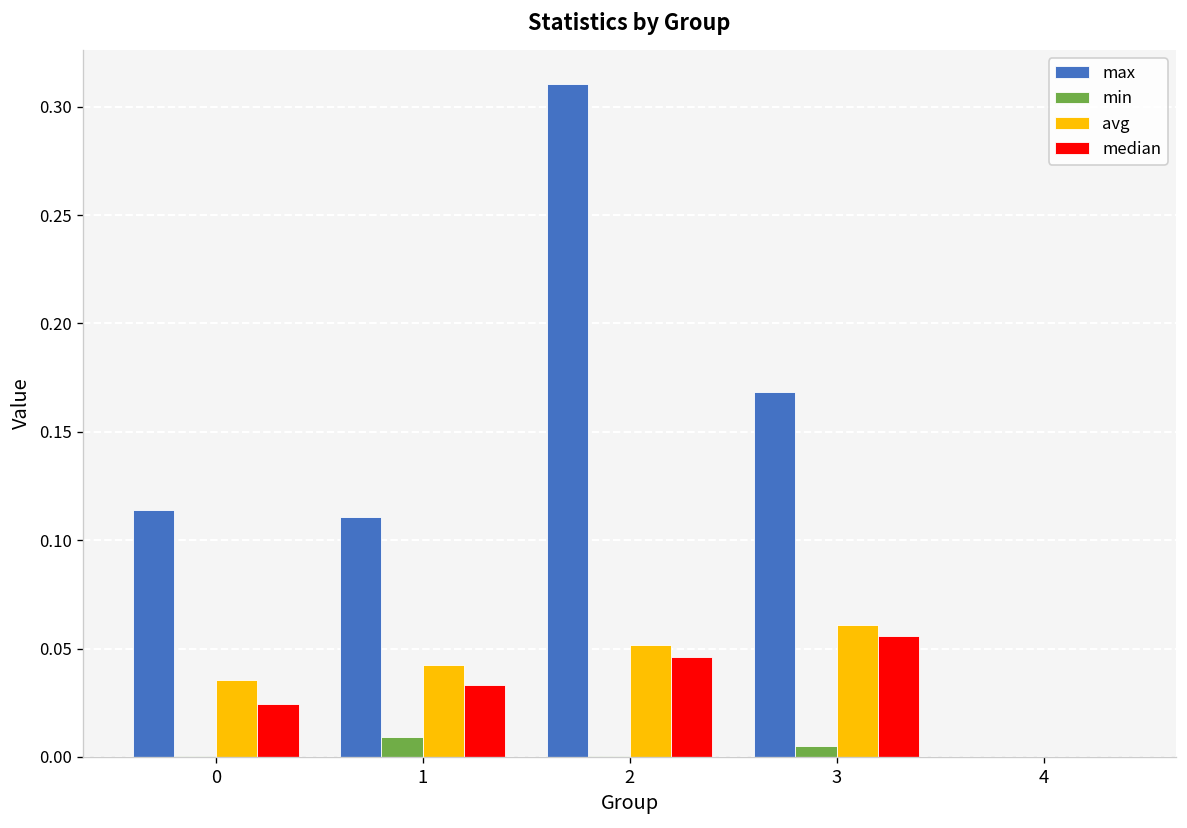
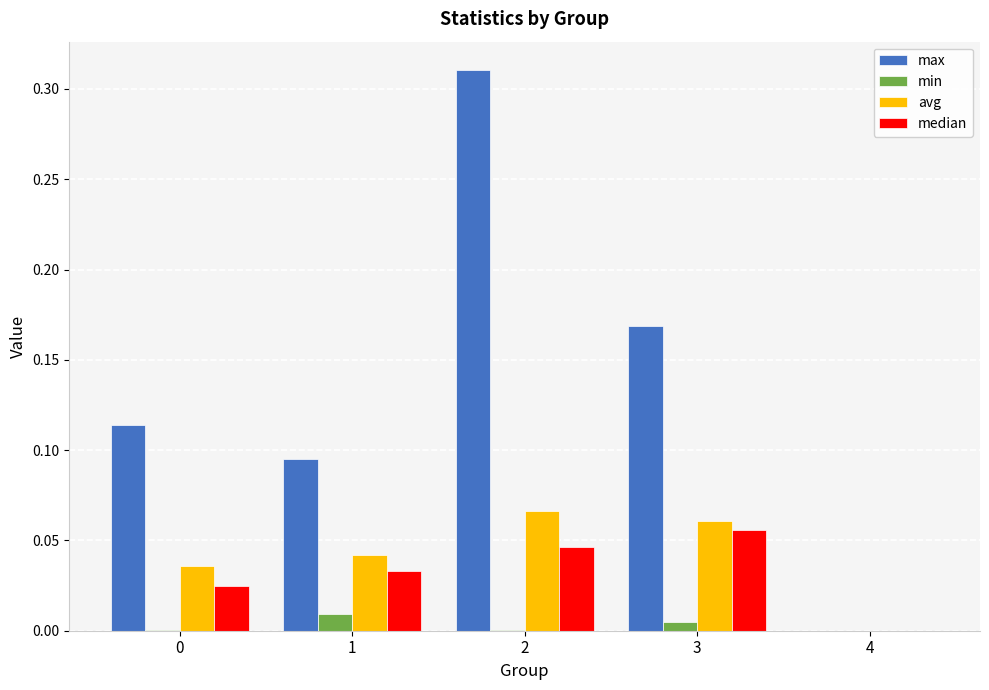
  {
    "max": {
      "0": 0.114,
-     "1": 0.111,
+     "1": 0.095,
      "2": 0.311,
      "3": 0.169,
      "4": 0.000
    },
    "min": {
      "1": 0.009,
      "3": 0.005,
      "4": 0.000
    },
    "avg": {
      "0": 0.036,
      "1": 0.042,
-     "2": 0.052,
+     "2": 0.066,
      "3": 0.061,
      "4": 0.000
    },
    "median": {
      "0": 0.025,
      "1": 0.033,
      "2": 0.046,
      "3": 0.056,
      "4": 0.000
    }
  }
